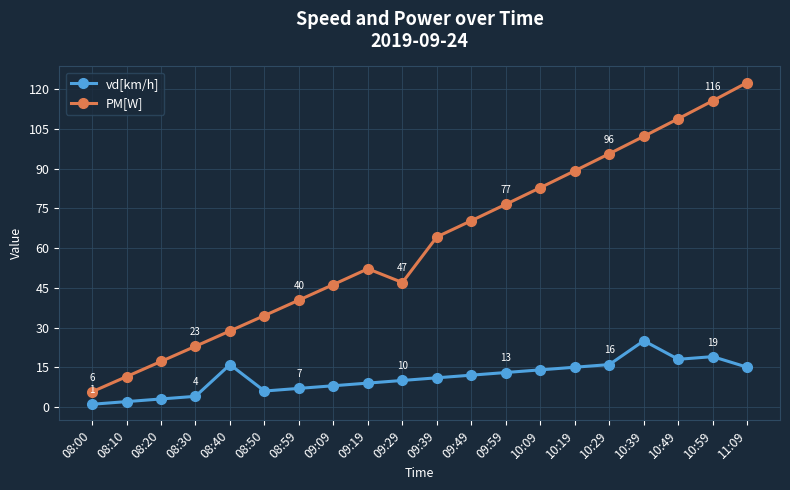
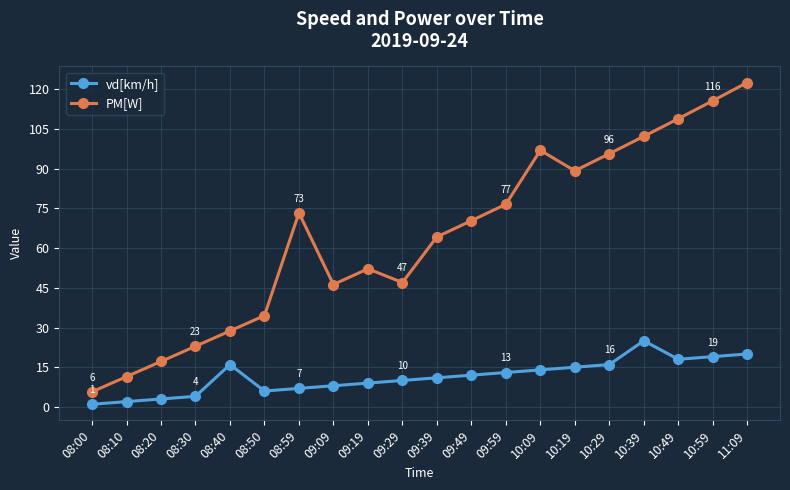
  {
    "vd[km/h]": {
      "08:10": 2,
      "08:20": 3,
      "08:40": 16,
      "08:50": 6,
      "09:09": 8,
      "09:19": 9,
      "09:39": 11,
      "09:49": 12,
      "10:09": 14,
      "10:19": 15,
      "10:39": 25,
      "10:49": 18,
-     "11:09": 15
+     "11:09": 20
    },
    "PM[W]": {
      "08:00": 6,
      "08:30": 23,
-     "08:59": 40,
+     "08:59": 73,
      "09:29": 47,
      "09:59": 77,
-     "10:09": 83,
+     "10:09": 97,
      "10:29": 96,
      "10:59": 116
    }
  }
